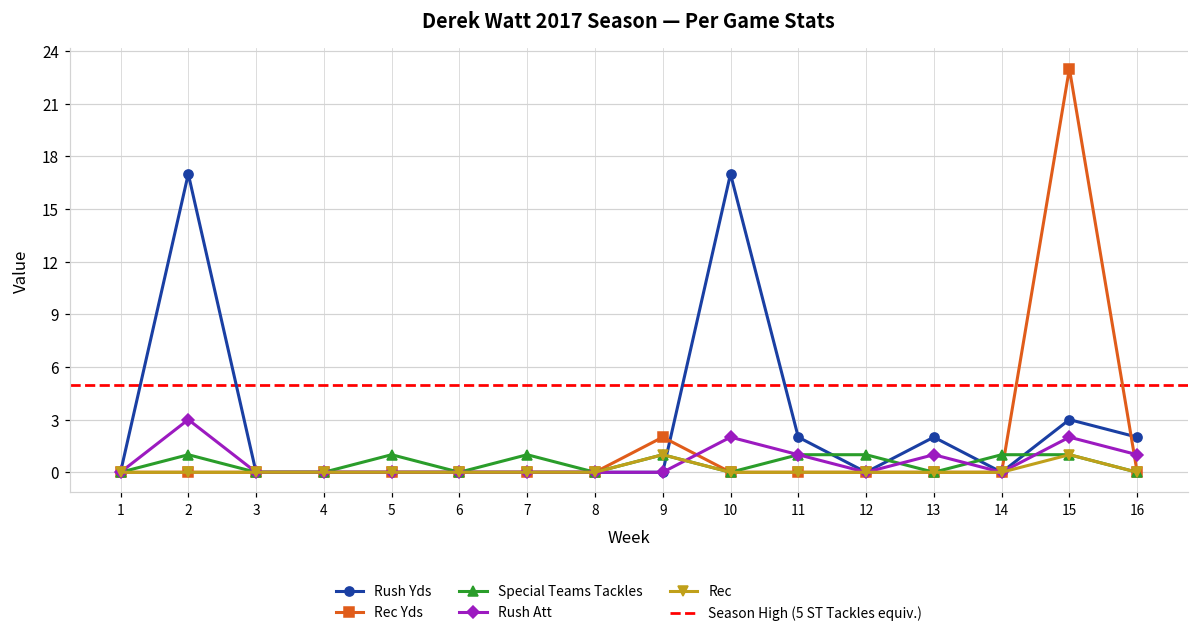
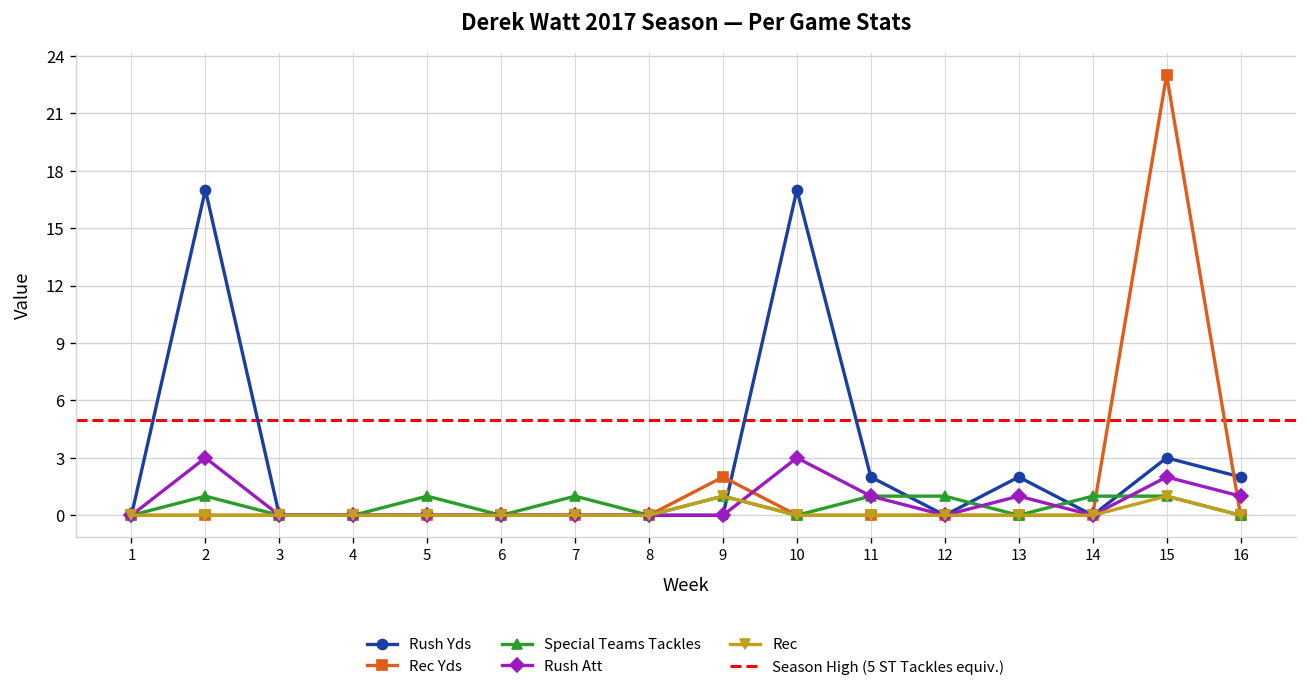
  {
    "Rush Yds": {
      "2": 17,
      "10": 17,
      "11": 2,
      "13": 2,
      "15": 3,
      "16": 2
    },
    "Rec Yds": {
      "9": 2,
      "15": 23
    },
    "Special Teams Tackles": {
      "2": 1,
      "5": 1,
      "7": 1,
      "12": 1,
      "14": 1
    },
    "Rush Att": {
      "2": 3,
-     "10": 2,
+     "10": 3,
      "13": 1,
      "15": 2,
      "16": 1
    }
  }
